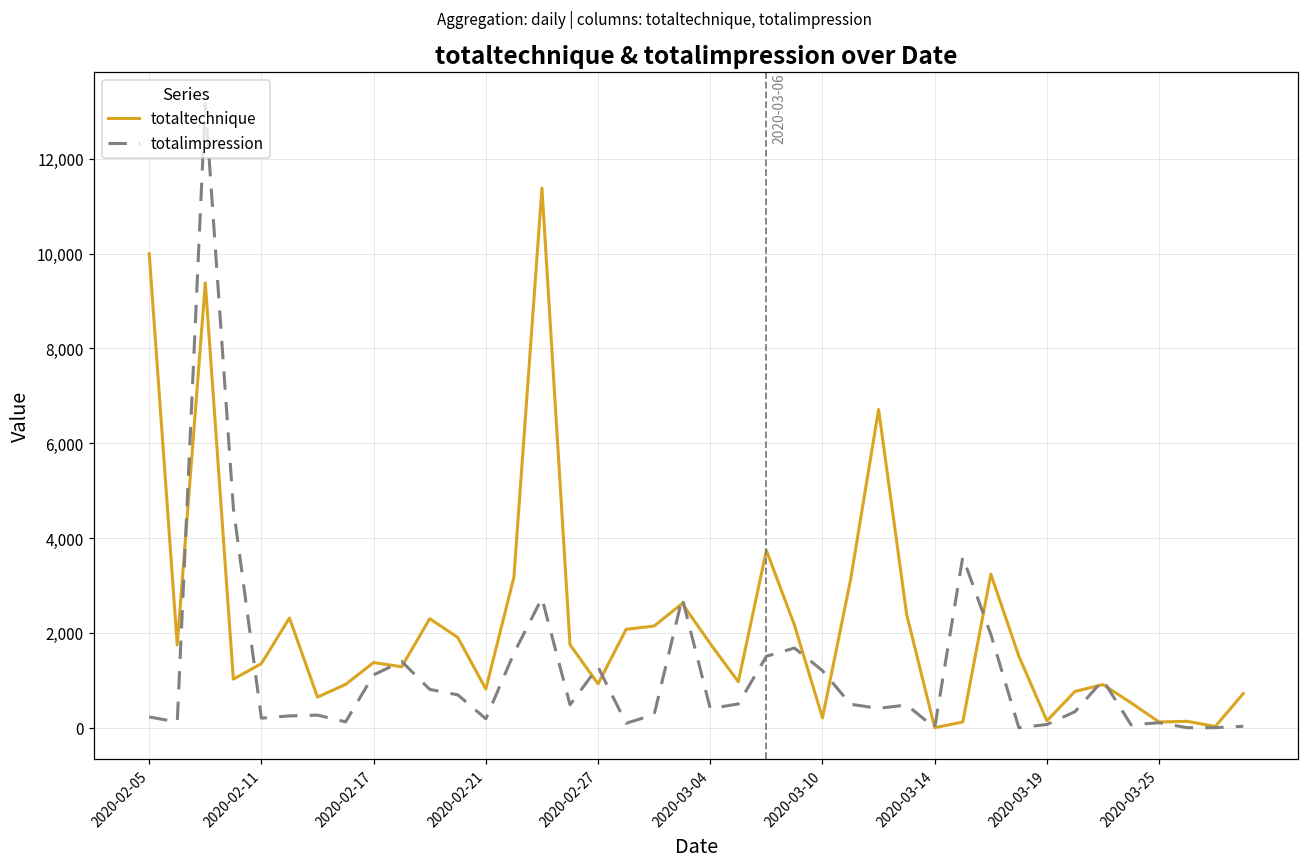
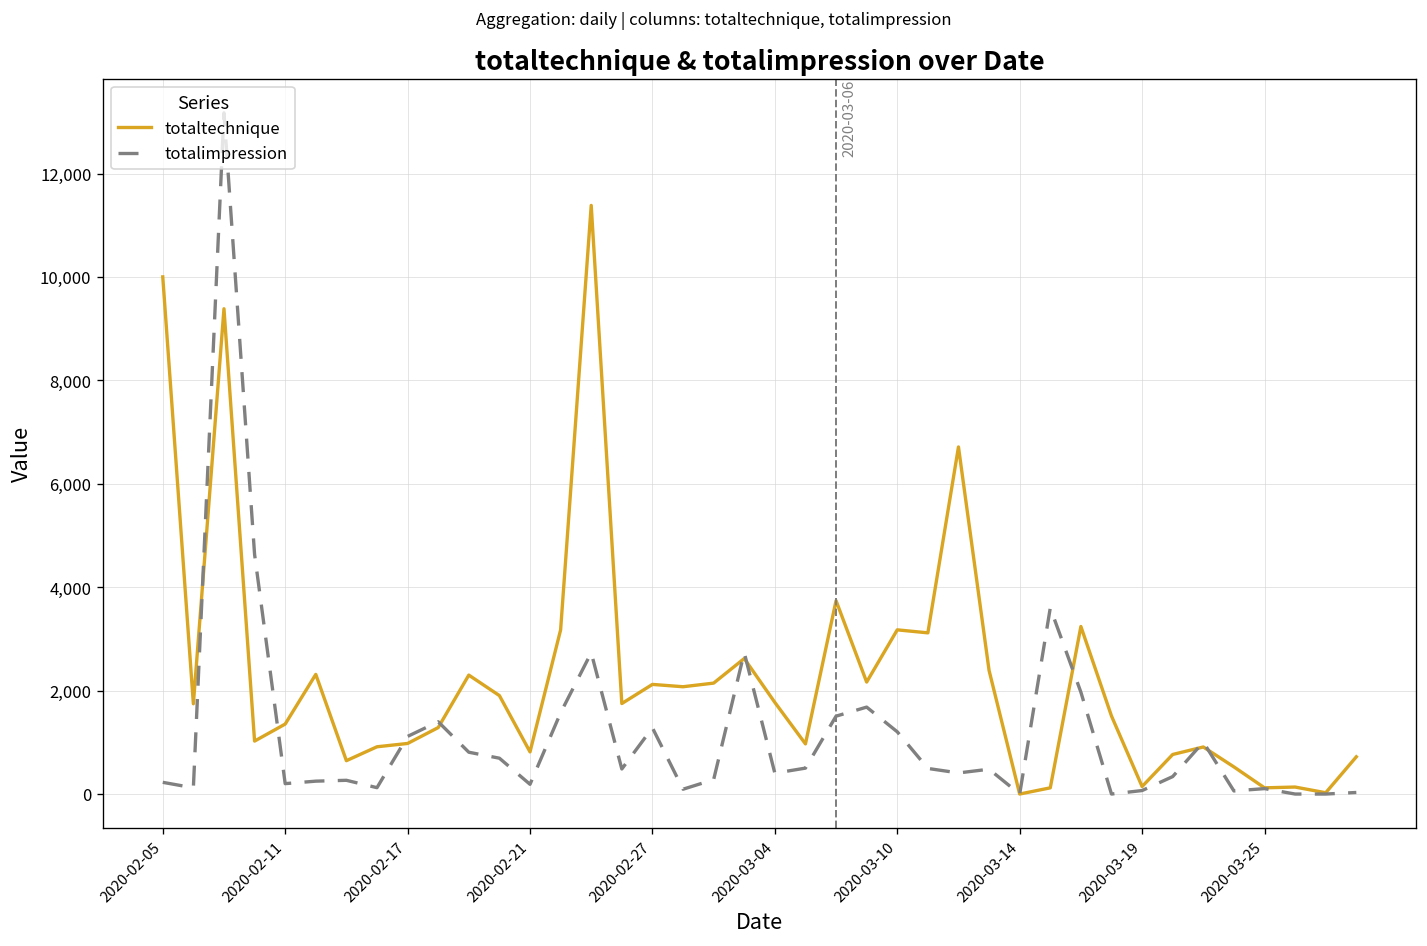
  {
    "totaltechnique": {
      "2020-02-05": "10,000",
      "2020-02-11": "1,400",
-     "2020-02-17": "1,400",
+     "2020-02-17": "1,000",
      "2020-02-21": "800",
-     "2020-02-27": "900",
+     "2020-02-27": "2,100",
      "2020-03-04": "1,800",
-     "2020-03-10": "200",
+     "2020-03-10": "3,200",
      "2020-03-19": "100"
    },
    "totalimpression": {
      "2020-02-05": "200",
      "2020-02-11": "200",
      "2020-02-17": "1,100",
      "2020-02-21": "200",
      "2020-02-27": "1,300",
      "2020-03-04": "400",
      "2020-03-10": "1,200",
      "2020-03-19": "100"
    }
  }
